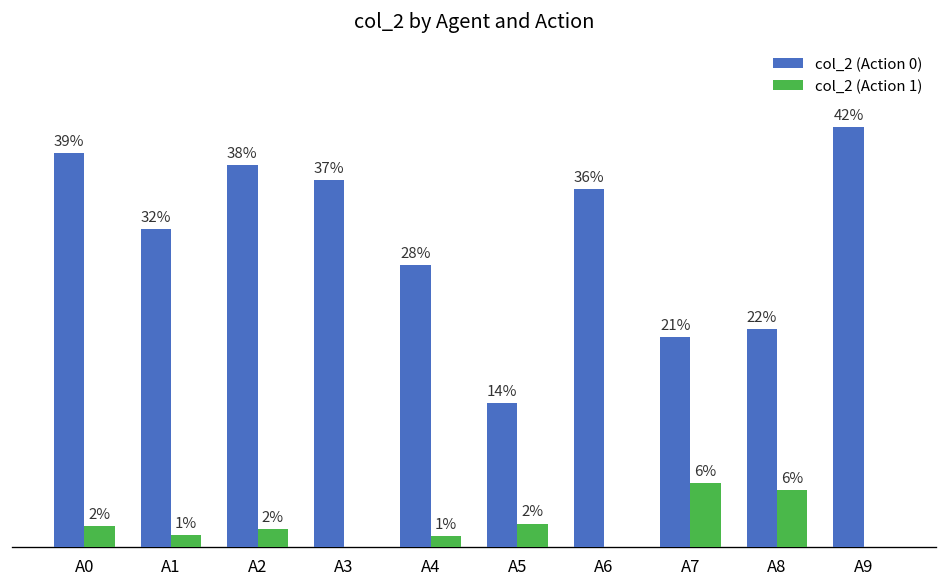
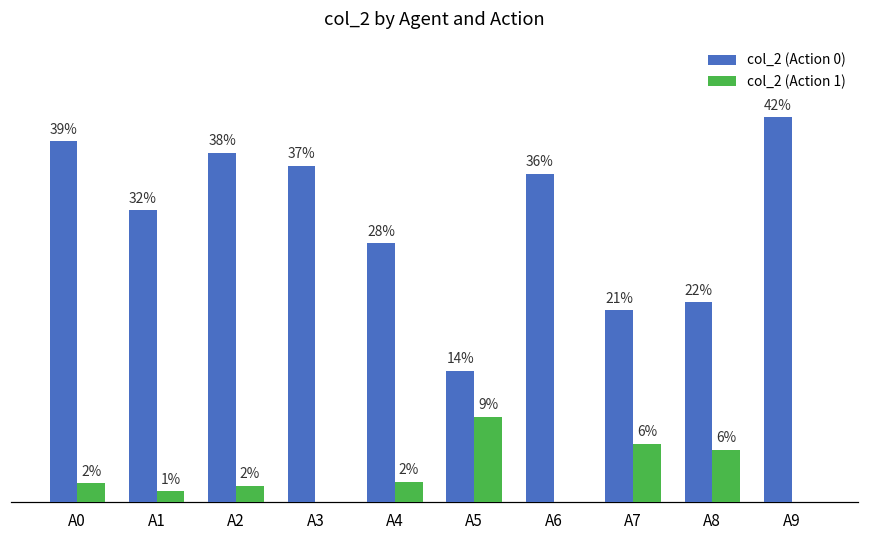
  {
    "col_2 (Action 0)": {
      "A0": "39%",
      "A1": "32%",
      "A2": "38%",
      "A3": "37%",
      "A4": "28%",
      "A5": "14%",
      "A6": "36%",
      "A7": "21%",
      "A8": "22%",
      "A9": "42%"
    },
    "col_2 (Action 1)": {
      "A0": "2%",
      "A1": "1%",
      "A2": "2%",
-     "A4": "1%",
-     "A5": "2%",
+     "A4": "2%",
+     "A5": "9%",
      "A7": "6%",
      "A8": "6%"
    }
  }
